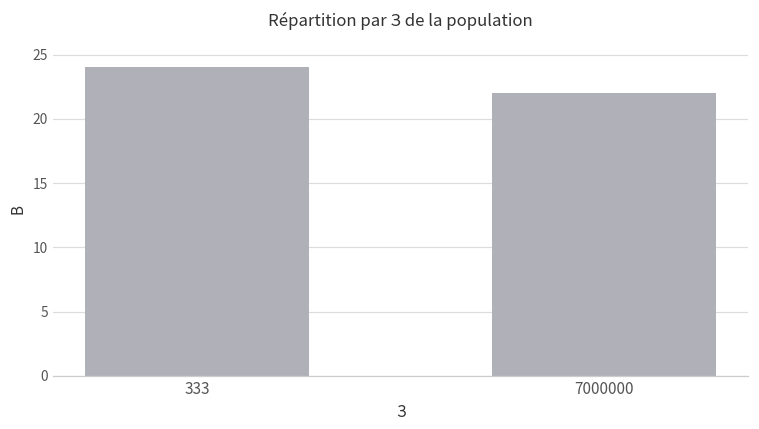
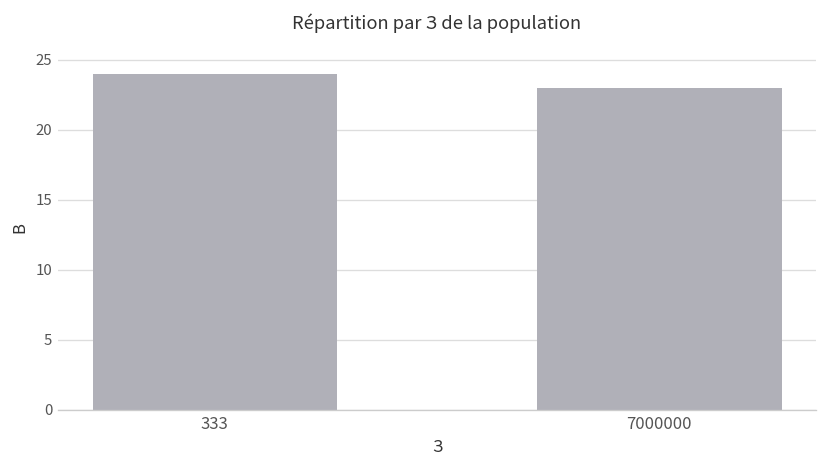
  {
    "333": 24,
-   "7000000": 22
+   "7000000": 23
  }
